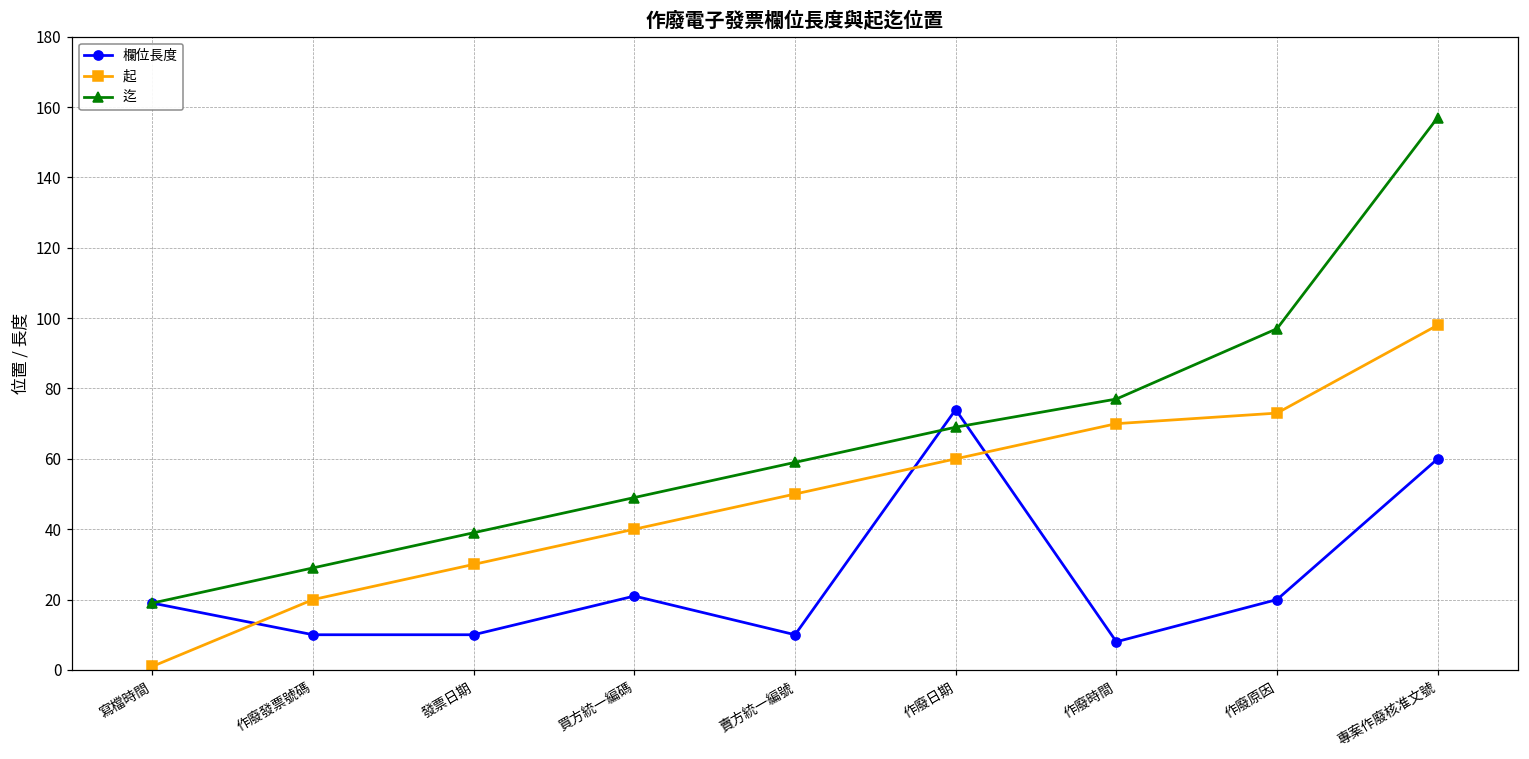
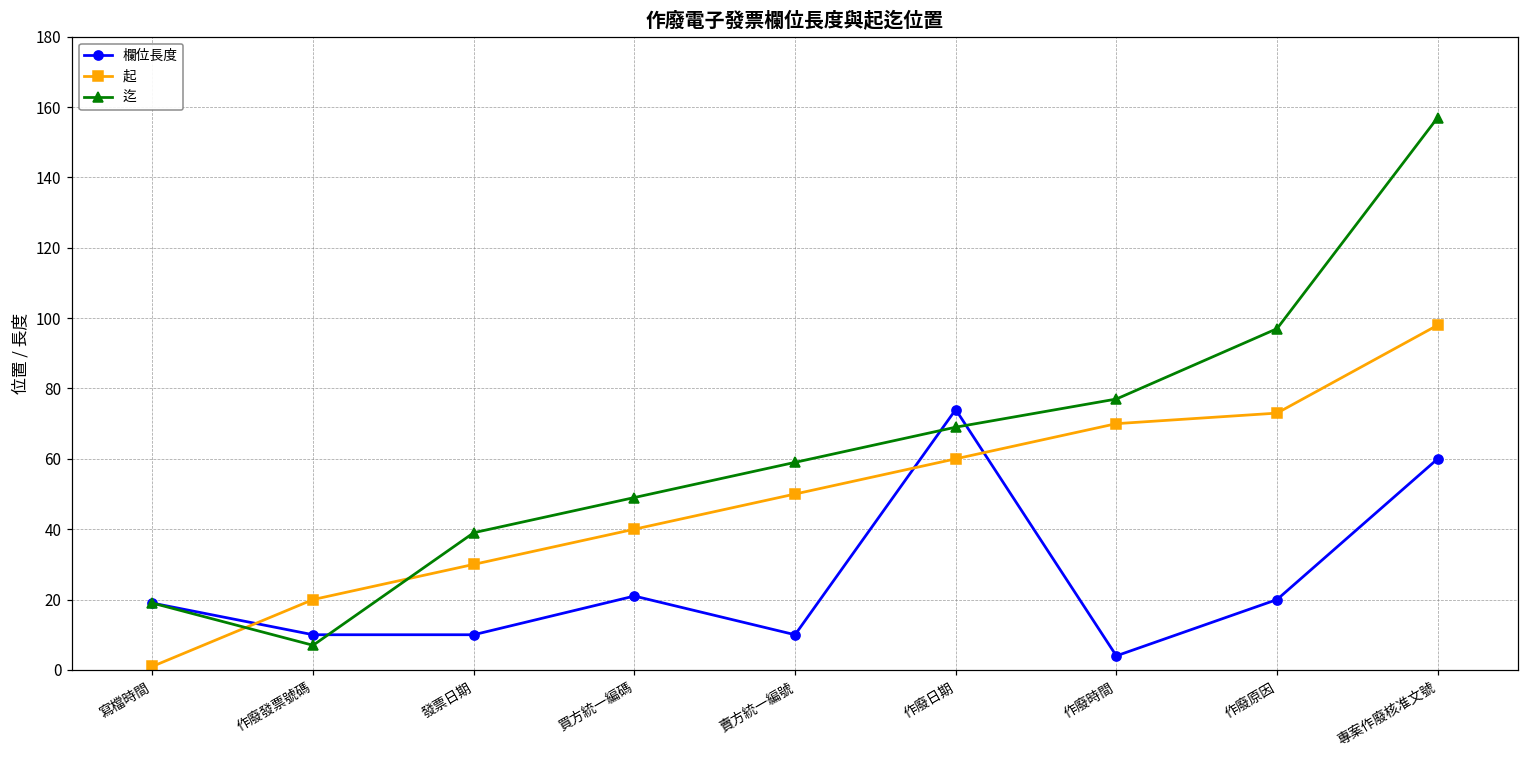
  {
    "欄位長度": {
      "作廢發票號碼": 10,
      "發票日期": 10,
      "買方統一編碼": 21,
      "賣方統一編號": 10,
      "作廢日期": 74,
-     "作廢時間": 8,
+     "作廢時間": 4,
      "作廢原因": 20,
      "專案作廢核准文號": 60
    },
    "起": {
      "寫檔時間": 1,
      "作廢發票號碼": 20,
      "發票日期": 30,
      "買方統一編碼": 40,
      "賣方統一編號": 50,
      "作廢日期": 60,
      "作廢時間": 70,
      "作廢原因": 73,
      "專案作廢核准文號": 98
    },
    "迄": {
-     "作廢發票號碼": 29,
+     "作廢發票號碼": 7,
      "發票日期": 39,
      "買方統一編碼": 49,
      "賣方統一編號": 59,
      "作廢日期": 69,
      "作廢時間": 77,
      "作廢原因": 97,
      "專案作廢核准文號": 157
    }
  }
